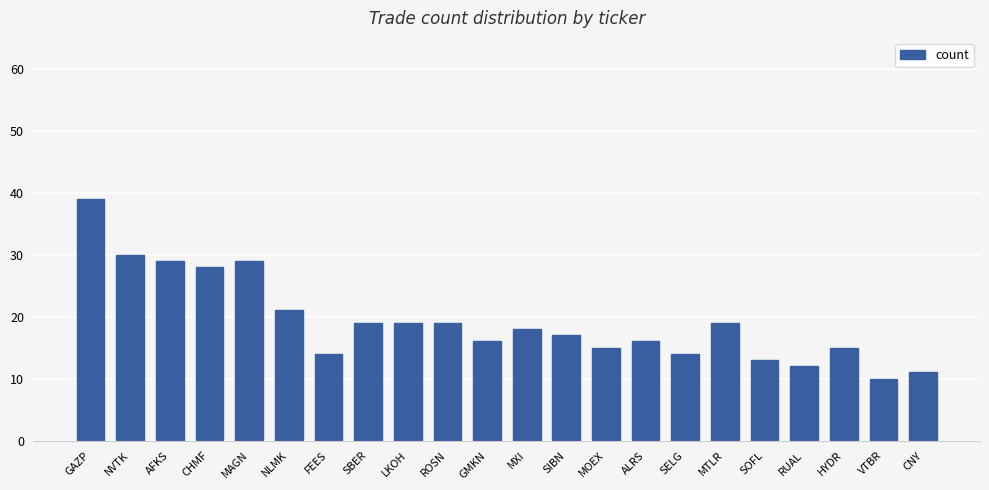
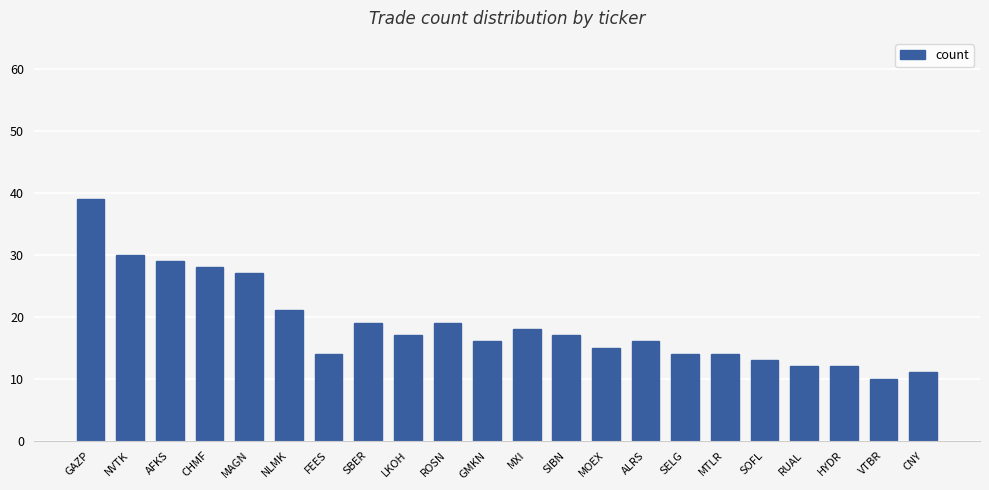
  {
    "GAZP": 39,
    "NVTK": 30,
    "AFKS": 29,
    "CHMF": 28,
-   "MAGN": 29,
+   "MAGN": 27,
    "NLMK": 21,
    "FEES": 14,
    "SBER": 19,
-   "LKOH": 19,
+   "LKOH": 17,
    "ROSN": 19,
    "GMKN": 16,
    "MXI": 18,
    "SIBN": 17,
    "MOEX": 15,
    "ALRS": 16,
    "SELG": 14,
-   "MTLR": 19,
+   "MTLR": 14,
    "SOFL": 13,
    "RUAL": 12,
-   "HYDR": 15,
+   "HYDR": 12,
    "VTBR": 10,
    "CNY": 11
  }
